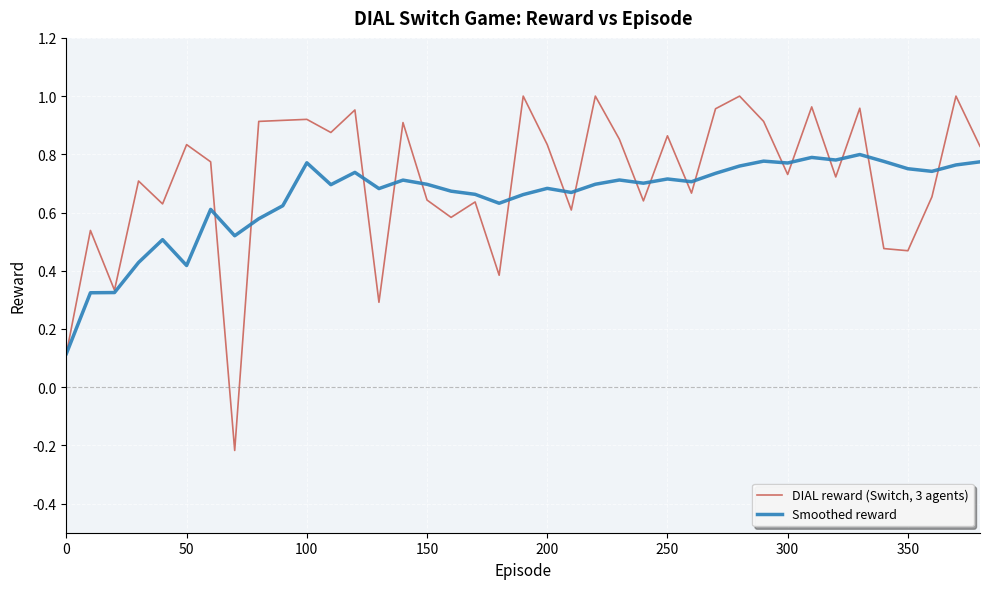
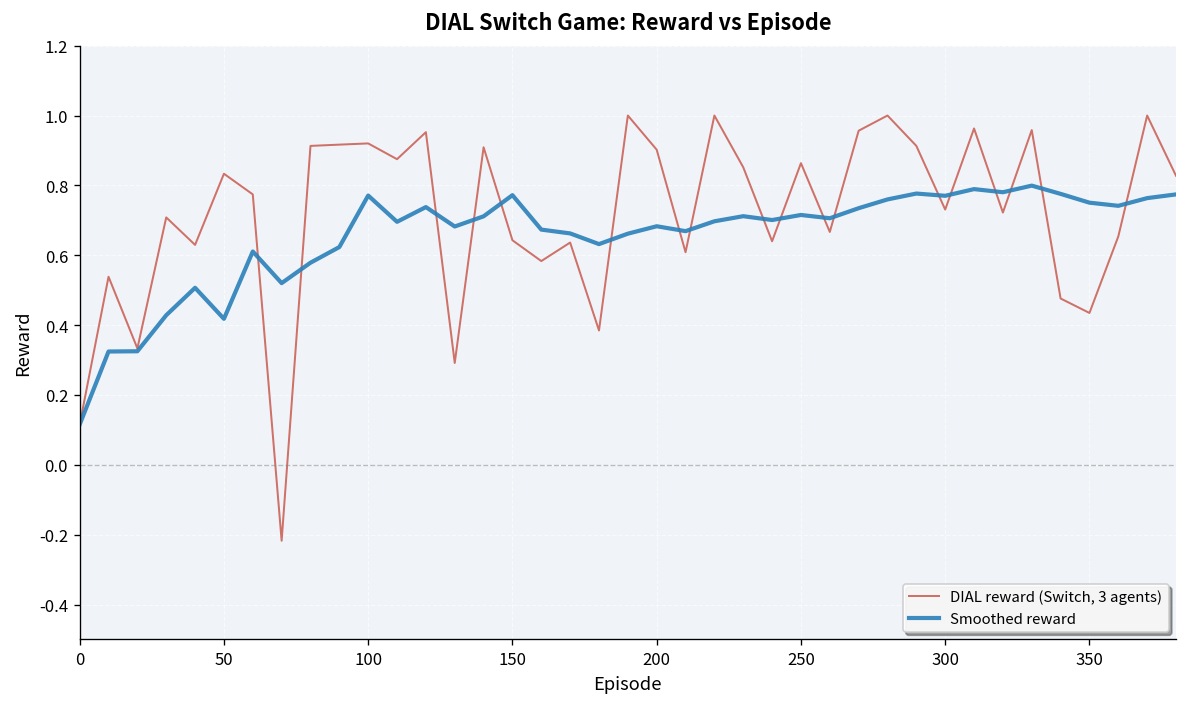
  {
    "DIAL reward (Switch, 3 agents)": {
      "50": 0.83,
      "100": 0.92,
      "150": 0.64,
-     "200": 0.83,
+     "200": 0.90,
      "250": 0.86,
      "300": 0.73,
-     "350": 0.47
+     "350": 0.43
    },
    "Smoothed reward": {
      "50": 0.42,
      "100": 0.77,
-     "150": 0.70,
+     "150": 0.77,
      "200": 0.68,
      "250": 0.72,
      "300": 0.77,
      "350": 0.75
    }
  }
